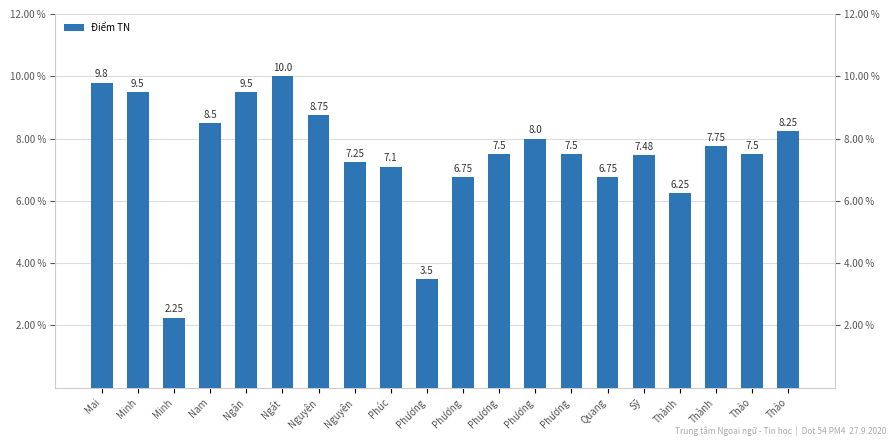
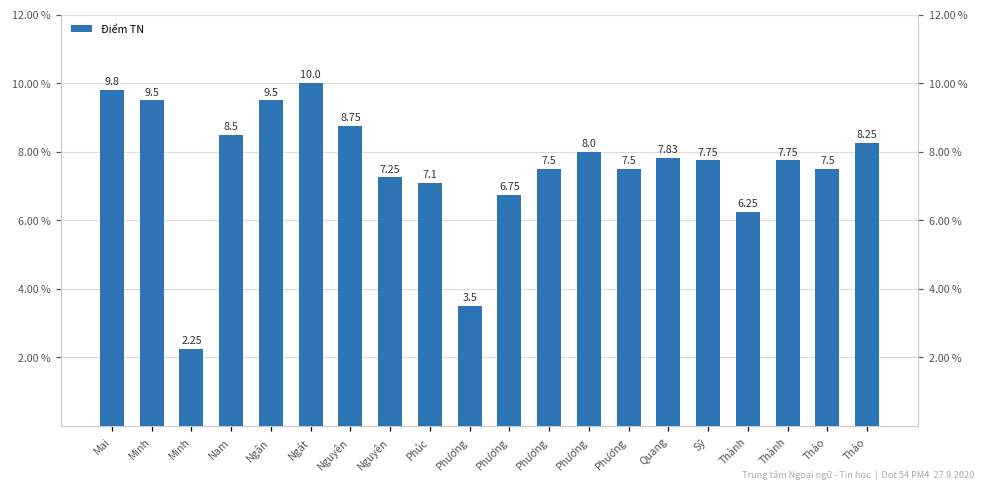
  {
    "Mai": 9.8,
    "Nam": 8.5,
    "Ngân": 9.5,
    "Ngát": 10.0,
    "Phúc": 7.1,
-   "Quang": 6.75,
-   "Sỹ": 7.48
+   "Quang": 7.83,
+   "Sỹ": 7.75
  }
